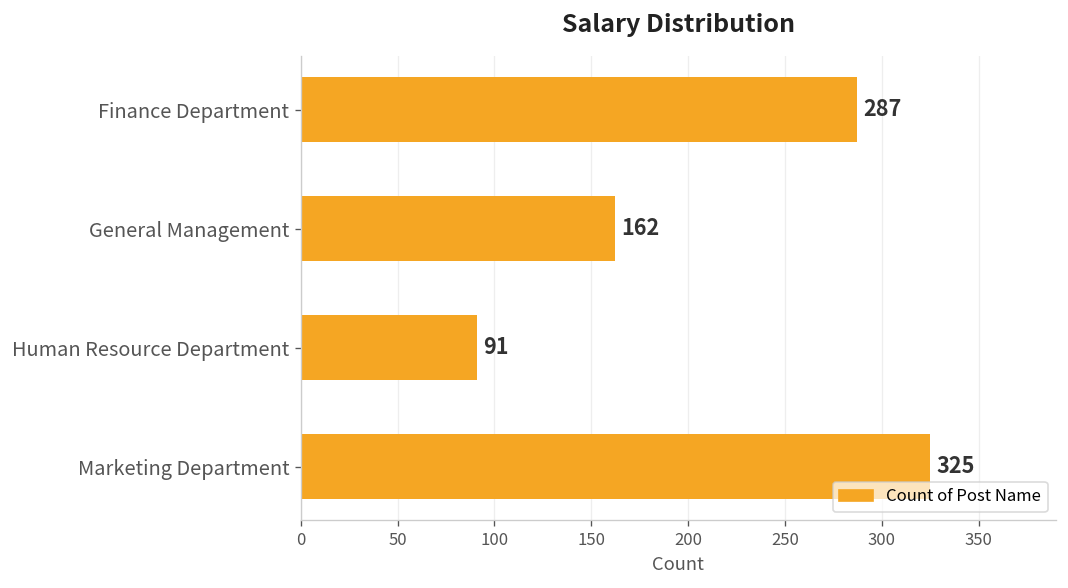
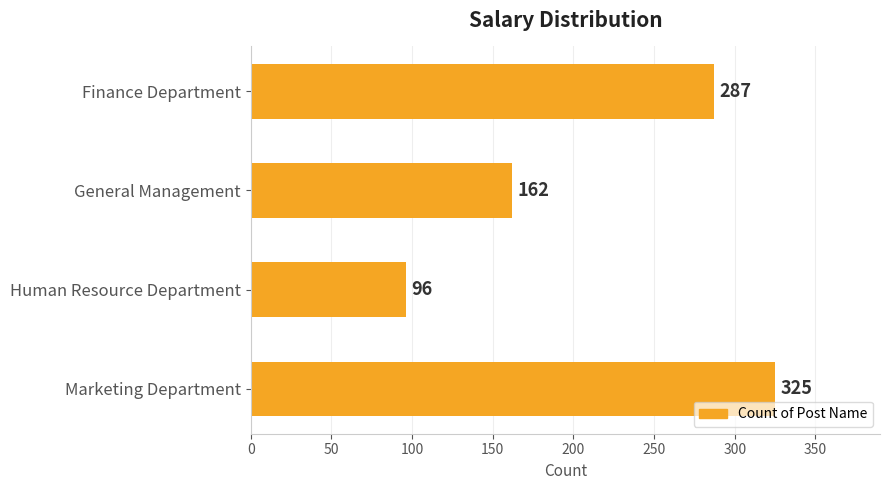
  {
    "Finance Department": 287,
    "General Management": 162,
-   "Human Resource Department": 91,
+   "Human Resource Department": 96,
    "Marketing Department": 325
  }
